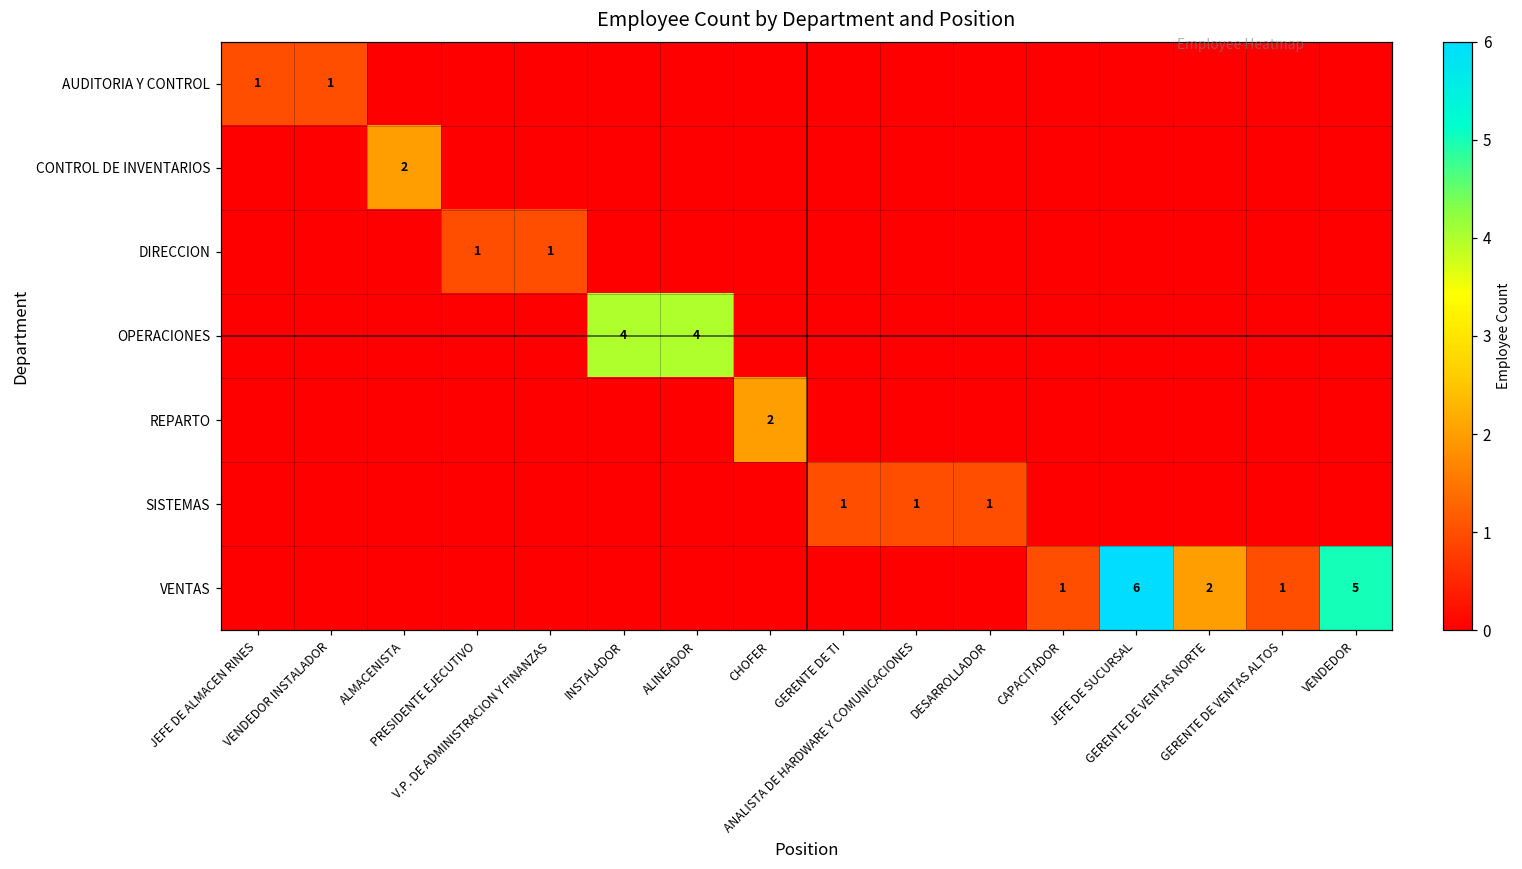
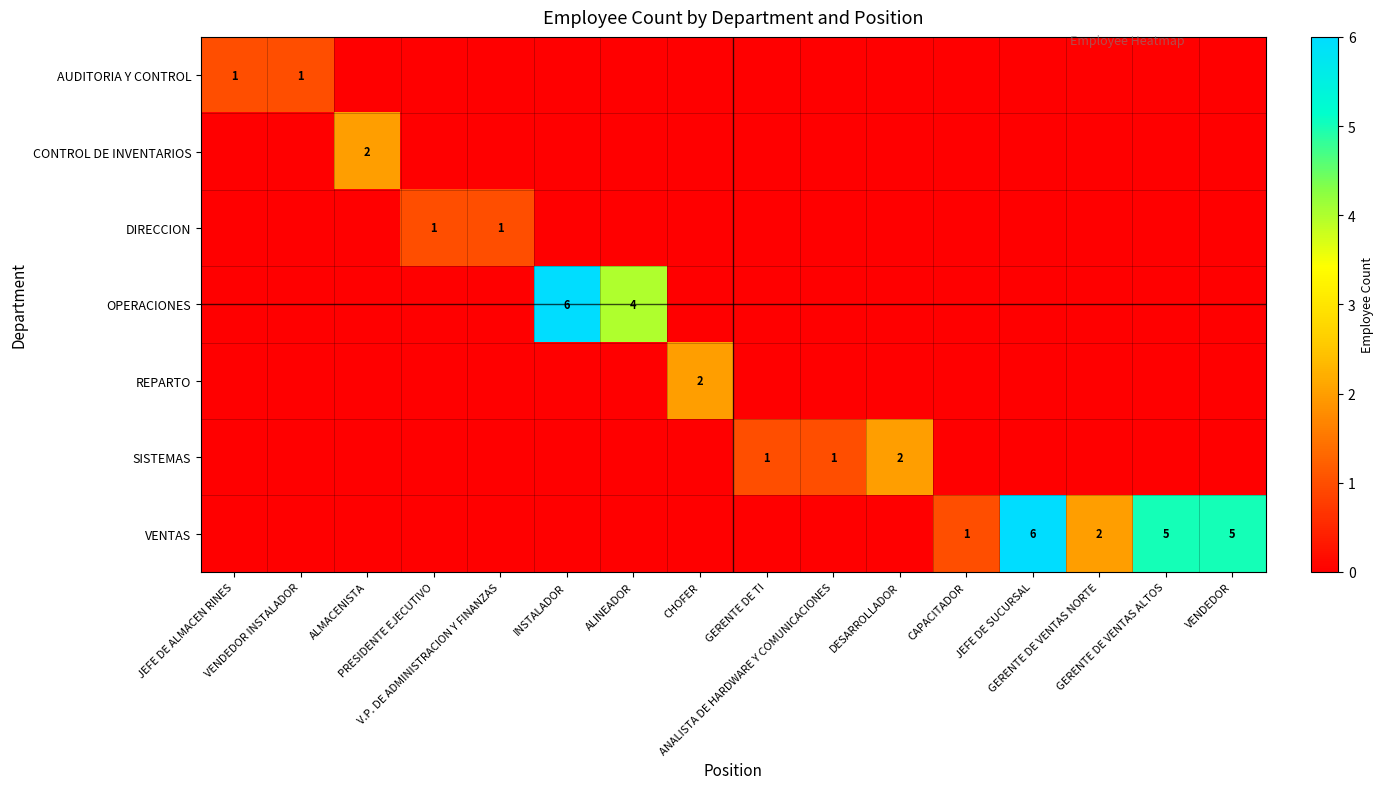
  {
    "AUDITORIA Y CONTROL": {
      "JEFE DE ALMACEN RINES": 1,
      "VENDEDOR INSTALADOR": 1
    },
    "CONTROL DE INVENTARIOS": {
      "ALMACENISTA": 2
    },
    "DIRECCION": {
      "PRESIDENTE EJECUTIVO": 1,
      "V.P. DE ADMINISTRACION Y FINANZAS": 1
    },
    "OPERACIONES": {
-     "INSTALADOR": 4,
+     "INSTALADOR": 6,
      "ALINEADOR": 4
    },
    "REPARTO": {
      "CHOFER": 2
    },
    "SISTEMAS": {
      "GERENTE DE TI": 1,
      "ANALISTA DE HARDWARE Y COMUNICACIONES": 1,
-     "DESARROLLADOR": 1
+     "DESARROLLADOR": 2
    },
    "VENTAS": {
      "CAPACITADOR": 1,
      "JEFE DE SUCURSAL": 6,
      "GERENTE DE VENTAS NORTE": 2,
-     "GERENTE DE VENTAS ALTOS": 1,
+     "GERENTE DE VENTAS ALTOS": 5,
      "VENDEDOR": 5
    }
  }
